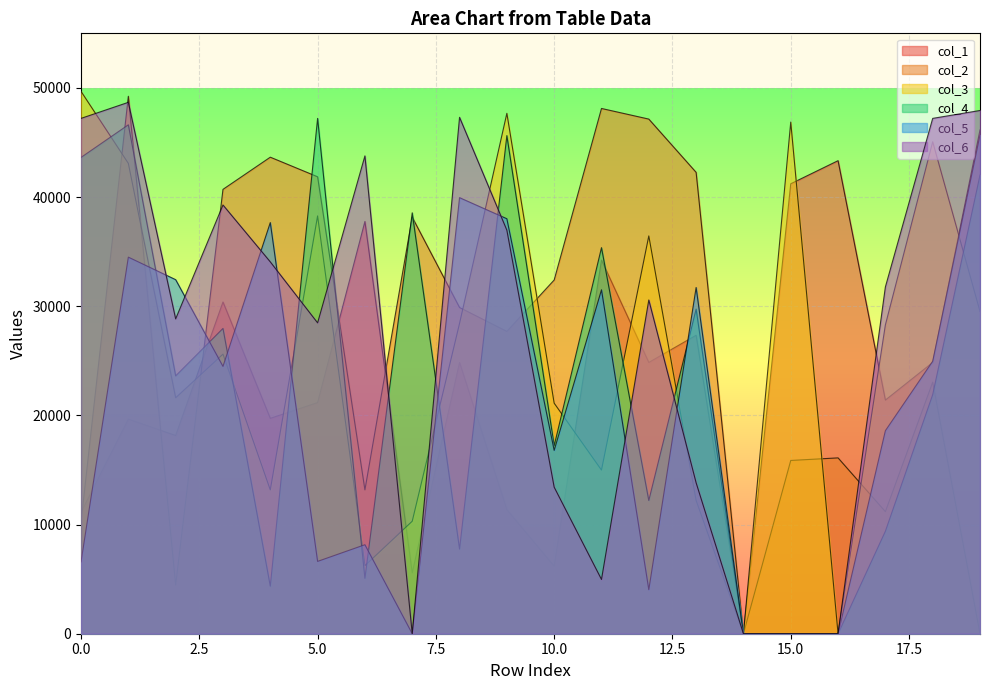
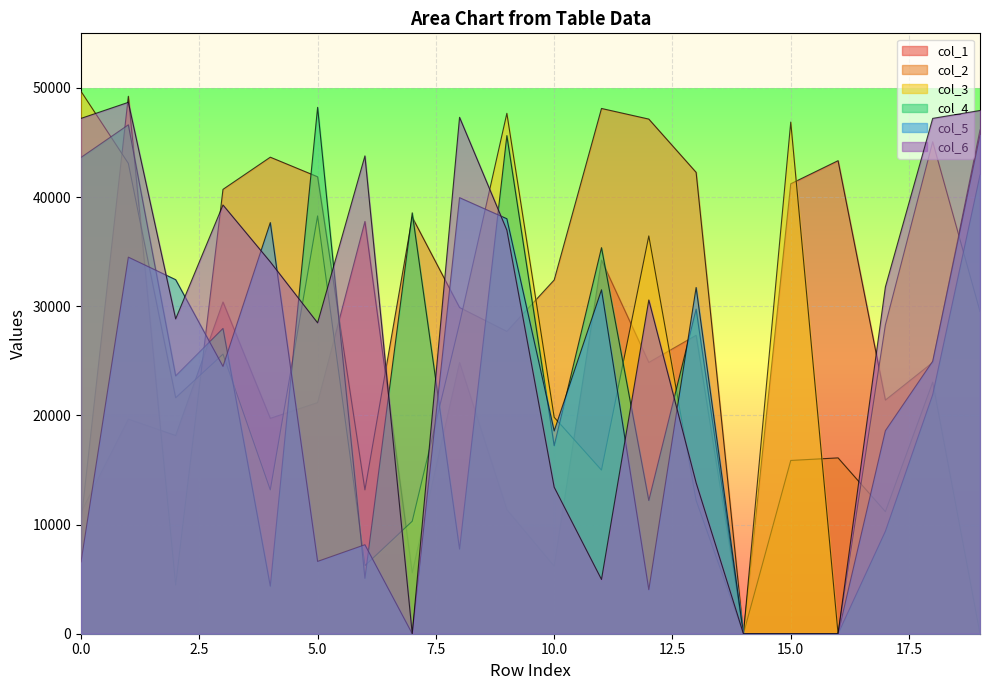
  {
    "col_3": {
      "0.0": 49700,
      "5.0": 38300,
-     "10.0": 21100,
+     "10.0": 19800,
      "15.0": 46900
    },
    "col_4": {
      "0.0": 43600,
-     "5.0": 47200,
+     "5.0": 48200,
      "10.0": 17200
    },
    "col_5": {
      "0.0": 6600,
      "5.0": 6600,
-     "10.0": 16800
+     "10.0": 18600
    },
    "col_6": {
      "0.0": 47200,
      "5.0": 28500,
      "10.0": 13400
    }
  }
